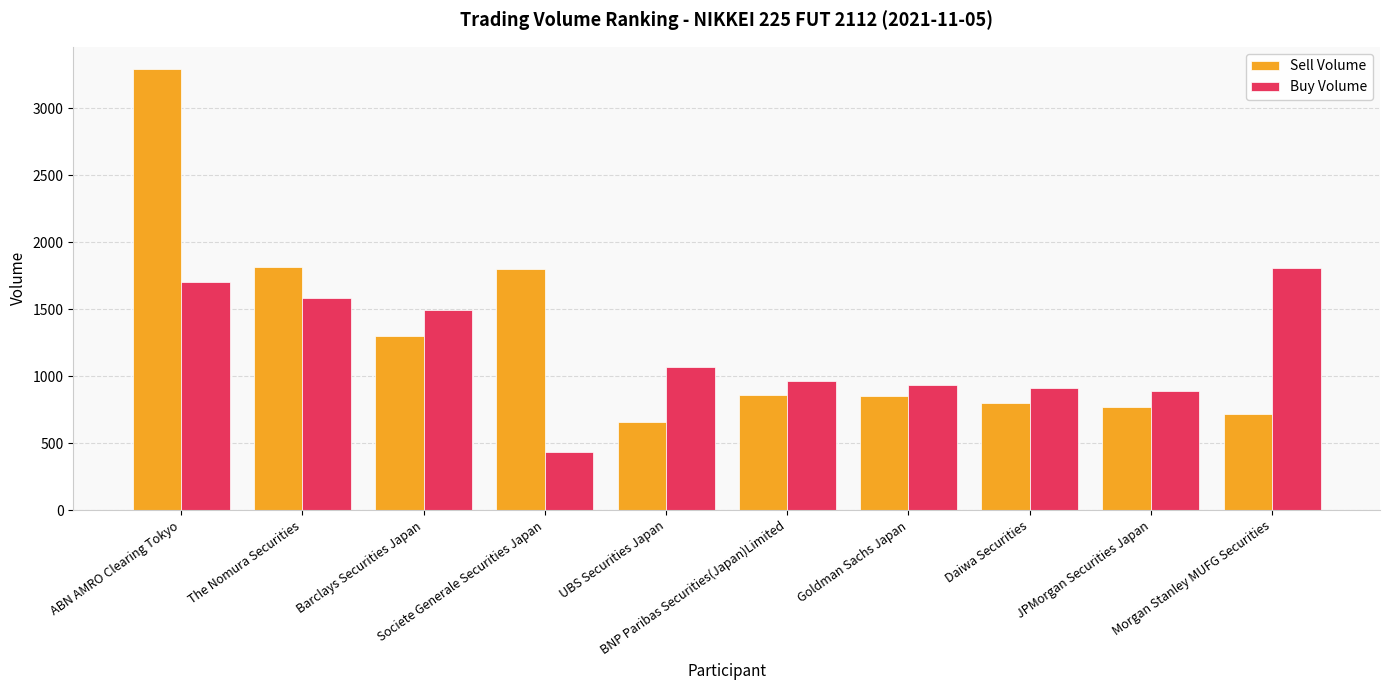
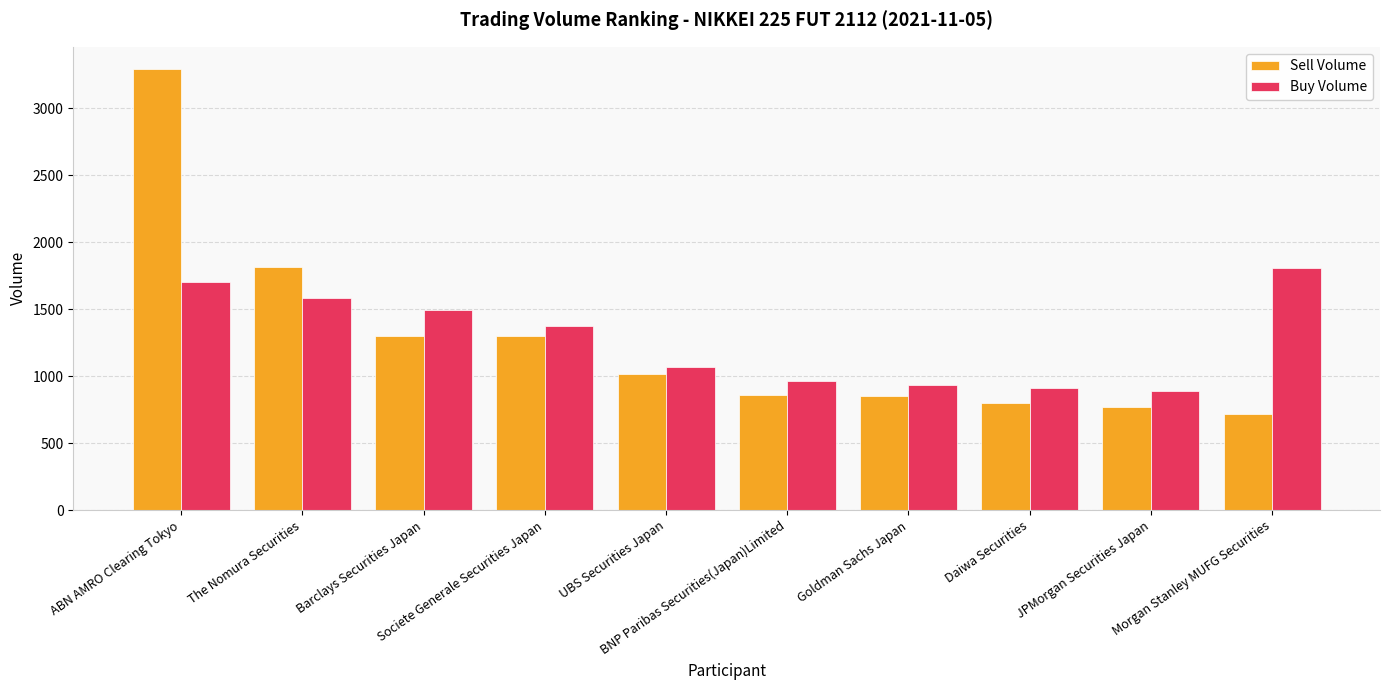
  {
    "Sell Volume": {
      "ABN AMRO Clearing Tokyo": 3300,
      "The Nomura Securities": 1810,
      "Barclays Securities Japan": 1300,
-     "Societe Generale Securities Japan": 1800,
-     "UBS Securities Japan": 660,
+     "Societe Generale Securities Japan": 1300,
+     "UBS Securities Japan": 1020,
      "BNP Paribas Securities(Japan)Limited": 860,
      "Goldman Sachs Japan": 850,
      "Daiwa Securities": 800,
      "JPMorgan Securities Japan": 770,
      "Morgan Stanley MUFG Securities": 720
    },
    "Buy Volume": {
      "ABN AMRO Clearing Tokyo": 1700,
      "The Nomura Securities": 1590,
      "Barclays Securities Japan": 1500,
-     "Societe Generale Securities Japan": 430,
+     "Societe Generale Securities Japan": 1380,
      "UBS Securities Japan": 1070,
      "BNP Paribas Securities(Japan)Limited": 960,
      "Goldman Sachs Japan": 940,
      "Daiwa Securities": 910,
      "JPMorgan Securities Japan": 890,
      "Morgan Stanley MUFG Securities": 1810
    }
  }
